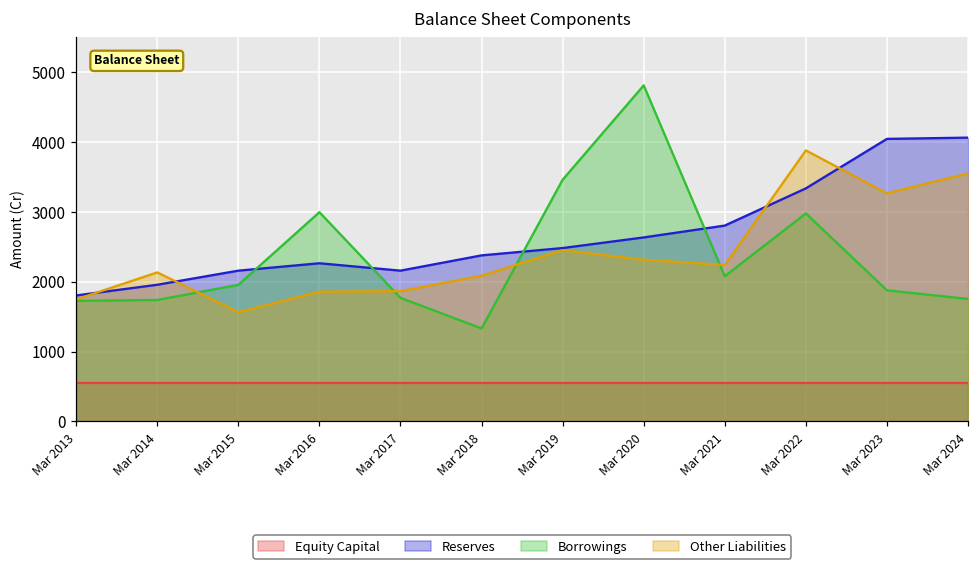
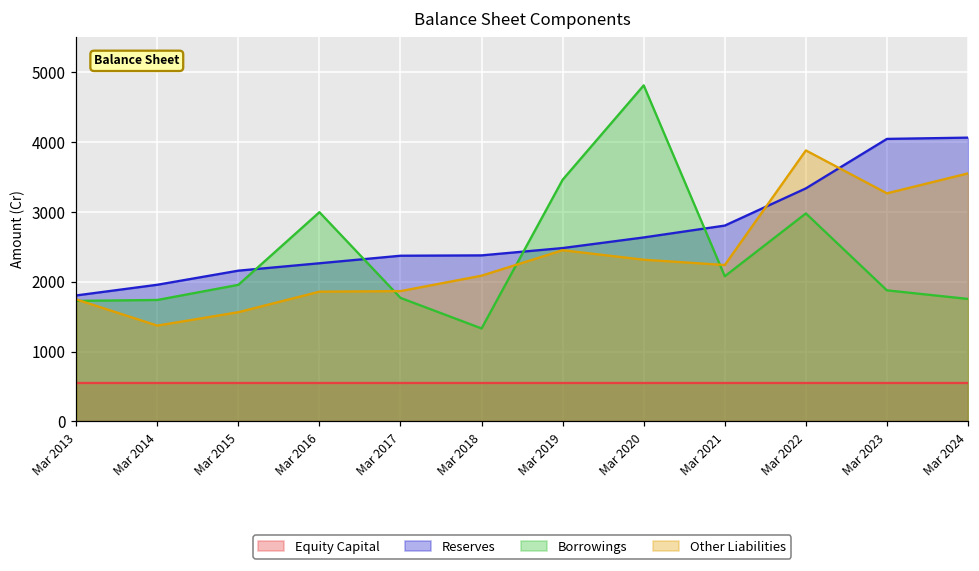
  {
    "Equity Capital": {
      "Mar 2013": 600,
      "Mar 2014": 600,
      "Mar 2015": 600,
      "Mar 2016": 600,
      "Mar 2017": 600,
      "Mar 2018": 600,
      "Mar 2019": 600,
      "Mar 2020": 600,
      "Mar 2021": 600,
      "Mar 2022": 600,
      "Mar 2023": 600,
      "Mar 2024": 600
    },
    "Reserves": {
      "Mar 2013": 1800,
      "Mar 2014": 2000,
      "Mar 2015": 2200,
      "Mar 2016": 2300,
-     "Mar 2017": 2200,
+     "Mar 2017": 2400,
      "Mar 2018": 2400,
      "Mar 2020": 2600,
      "Mar 2021": 2800,
      "Mar 2022": 3300,
      "Mar 2023": 4000,
      "Mar 2024": 4100
    },
    "Borrowings": {
      "Mar 2014": 1700,
      "Mar 2015": 2000,
      "Mar 2016": 3000,
      "Mar 2017": 1800,
      "Mar 2018": 1300,
      "Mar 2019": 3500,
      "Mar 2020": 4800,
      "Mar 2021": 2100,
      "Mar 2022": 3000,
      "Mar 2023": 1900,
      "Mar 2024": 1800
    },
    "Other Liabilities": {
-     "Mar 2014": 2100,
+     "Mar 2014": 1400,
      "Mar 2015": 1600,
      "Mar 2016": 1900,
      "Mar 2017": 1900,
      "Mar 2018": 2100,
      "Mar 2020": 2300,
      "Mar 2021": 2200,
      "Mar 2022": 3900,
      "Mar 2023": 3300,
      "Mar 2024": 3600
    }
  }
